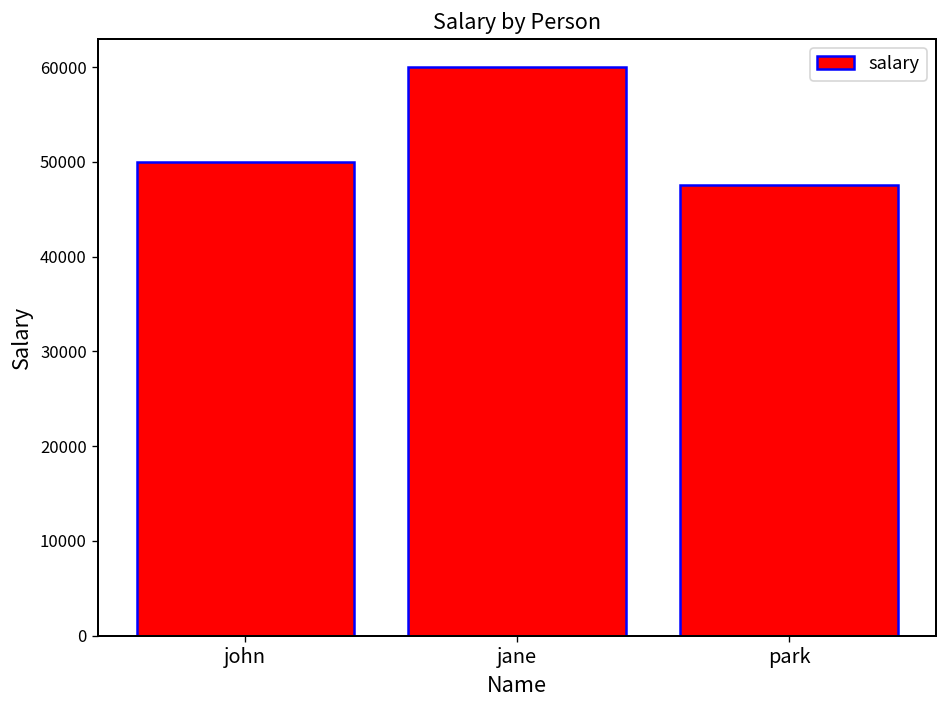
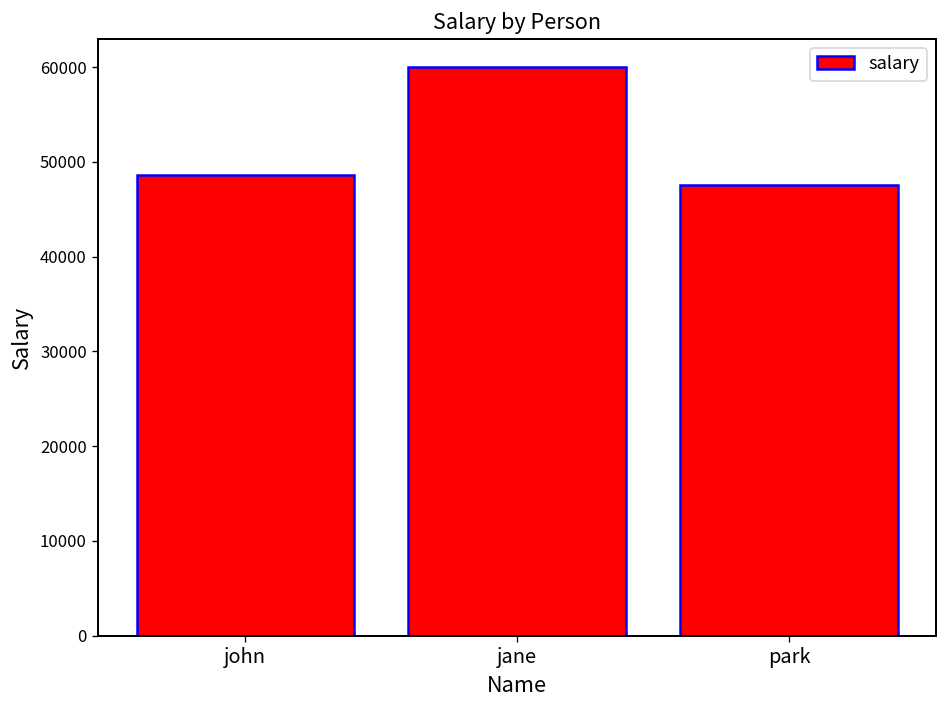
  {
-   "john": 50000,
+   "john": 49000,
    "jane": 60000,
    "park": 48000
  }
